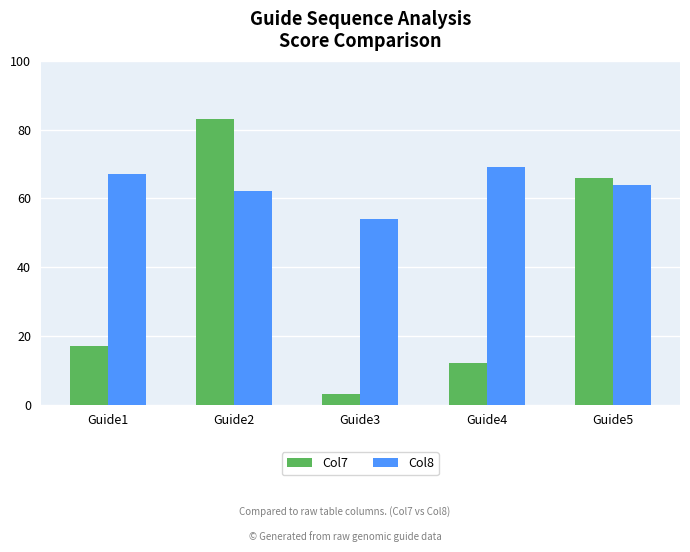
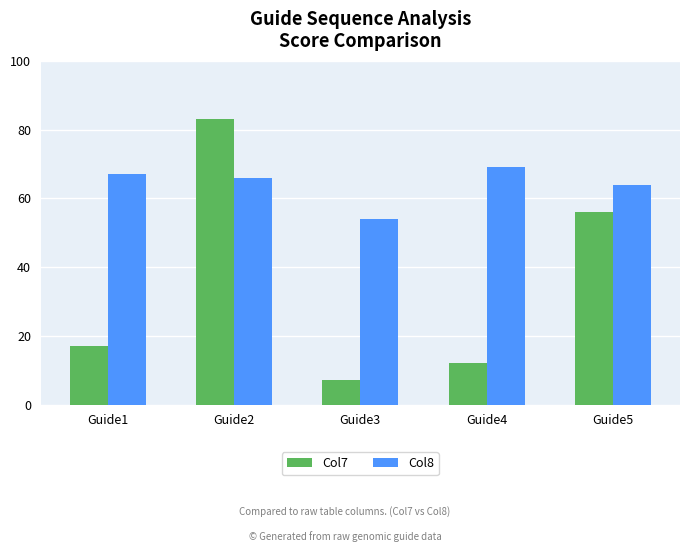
  {
    "Col7": {
      "Guide1": 17,
      "Guide2": 83,
-     "Guide3": 3,
+     "Guide3": 7,
      "Guide4": 12,
-     "Guide5": 66
+     "Guide5": 56
    },
    "Col8": {
      "Guide1": 67,
-     "Guide2": 62,
+     "Guide2": 66,
      "Guide3": 54,
      "Guide4": 69,
      "Guide5": 64
    }
  }
